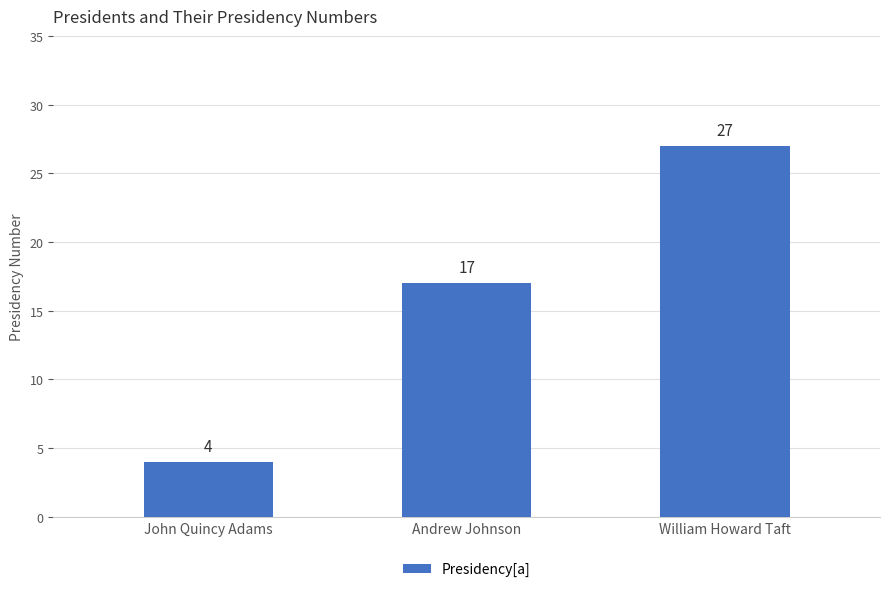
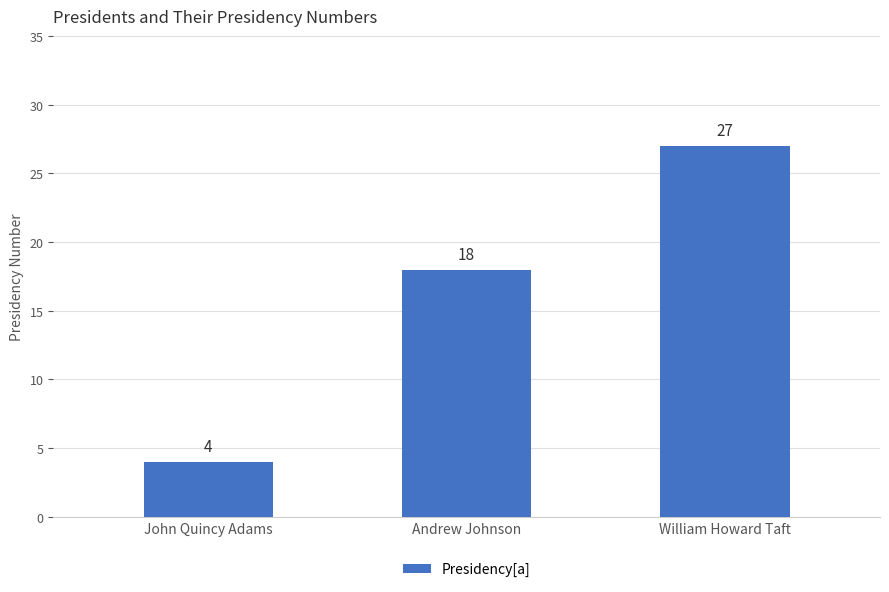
  {
    "John Quincy Adams": 4,
-   "Andrew Johnson": 17,
+   "Andrew Johnson": 18,
    "William Howard Taft": 27
  }
